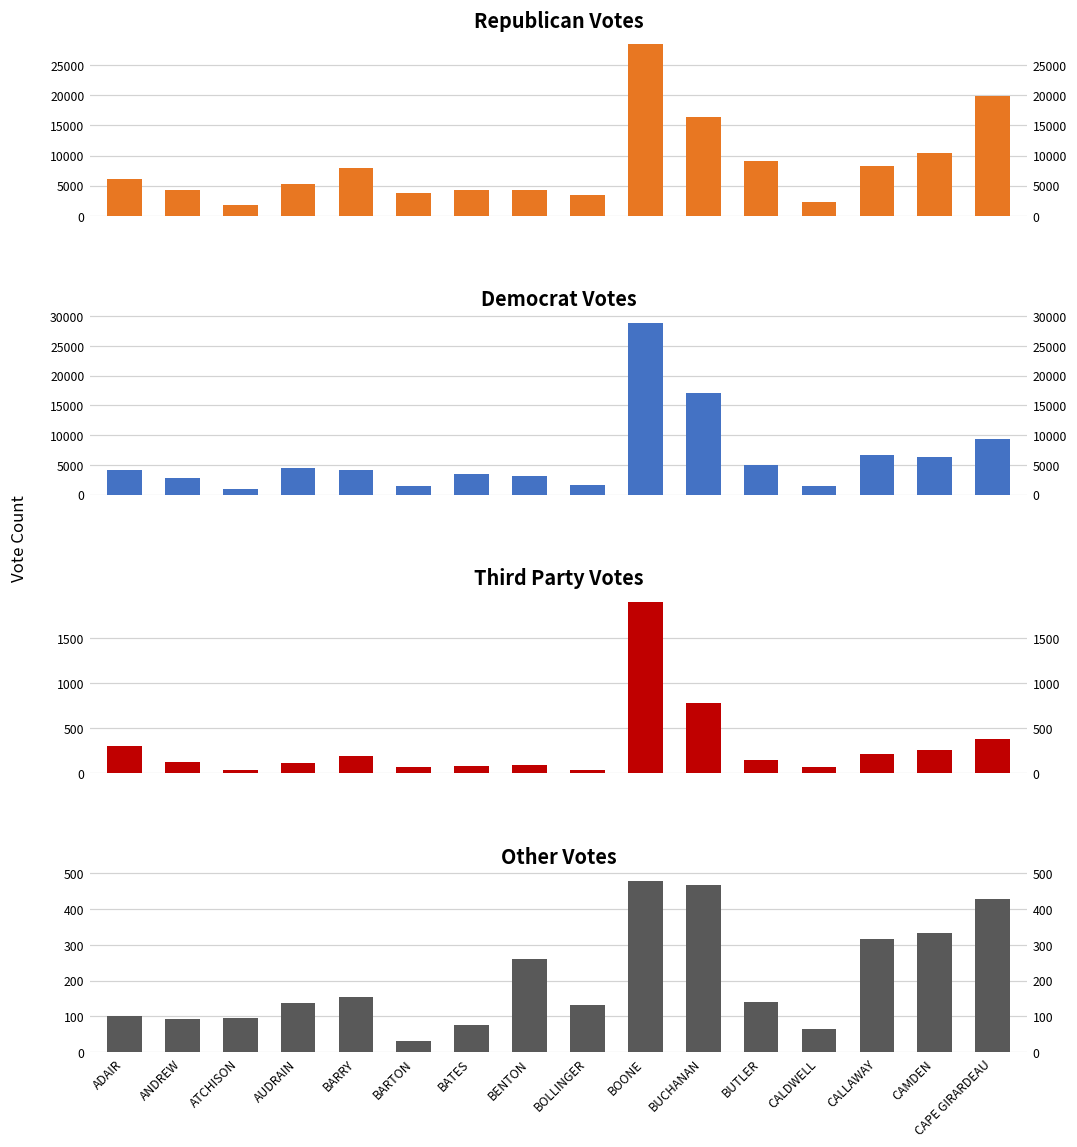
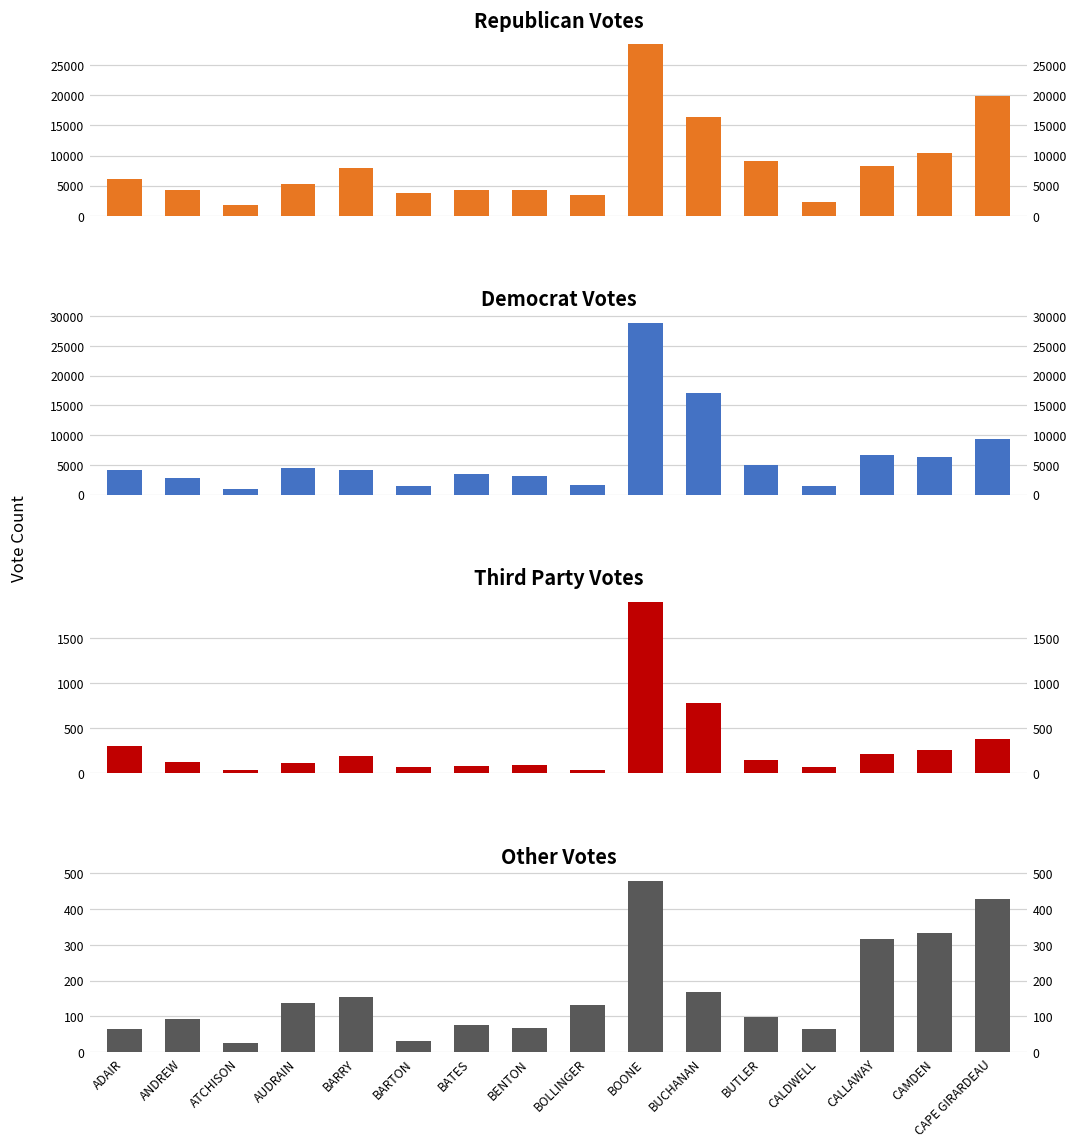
  {
    "Other Votes": {
-     "ADAIR": 100,
+     "ADAIR": 70,
      "ANDREW": 90,
-     "ATCHISON": 100,
+     "ATCHISON": 30,
      "AUDRAIN": 140,
      "BARRY": 160,
      "BARTON": 30,
      "BATES": 80,
-     "BENTON": 260,
+     "BENTON": 70,
      "BOLLINGER": 130,
      "BOONE": 480,
-     "BUCHANAN": 470,
-     "BUTLER": 140,
+     "BUCHANAN": 170,
+     "BUTLER": 100,
      "CALDWELL": 70,
      "CALLAWAY": 320,
      "CAMDEN": 330,
      "CAPE GIRARDEAU": 430
    }
  }
